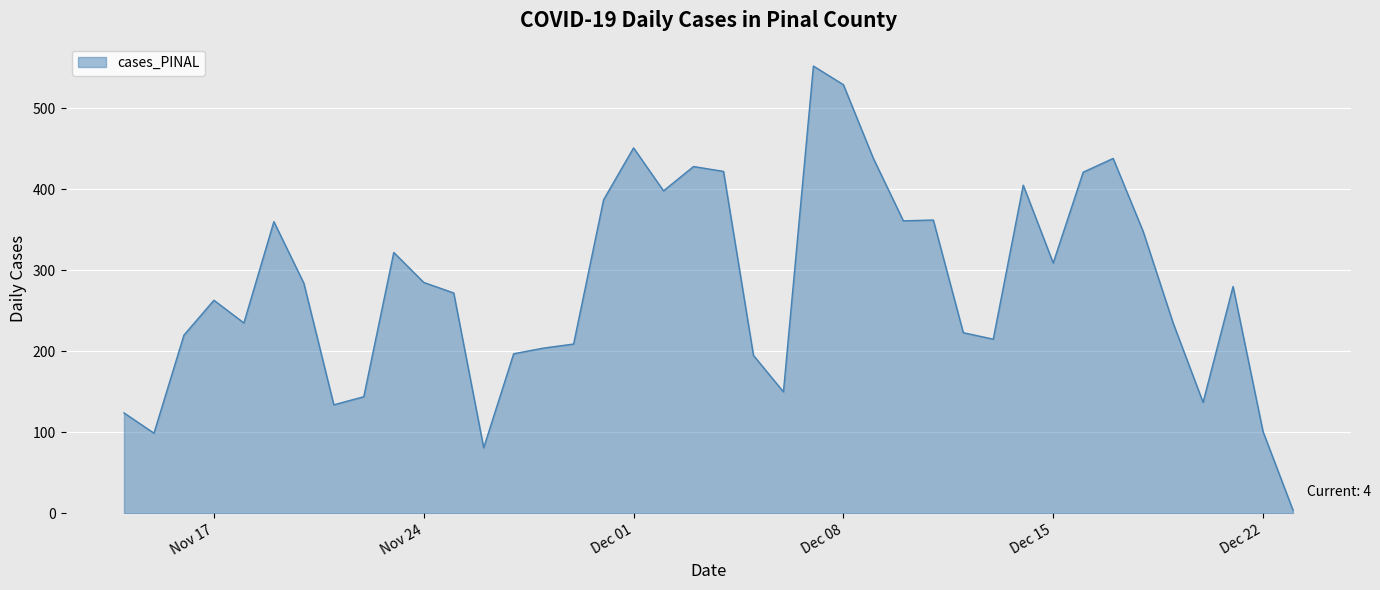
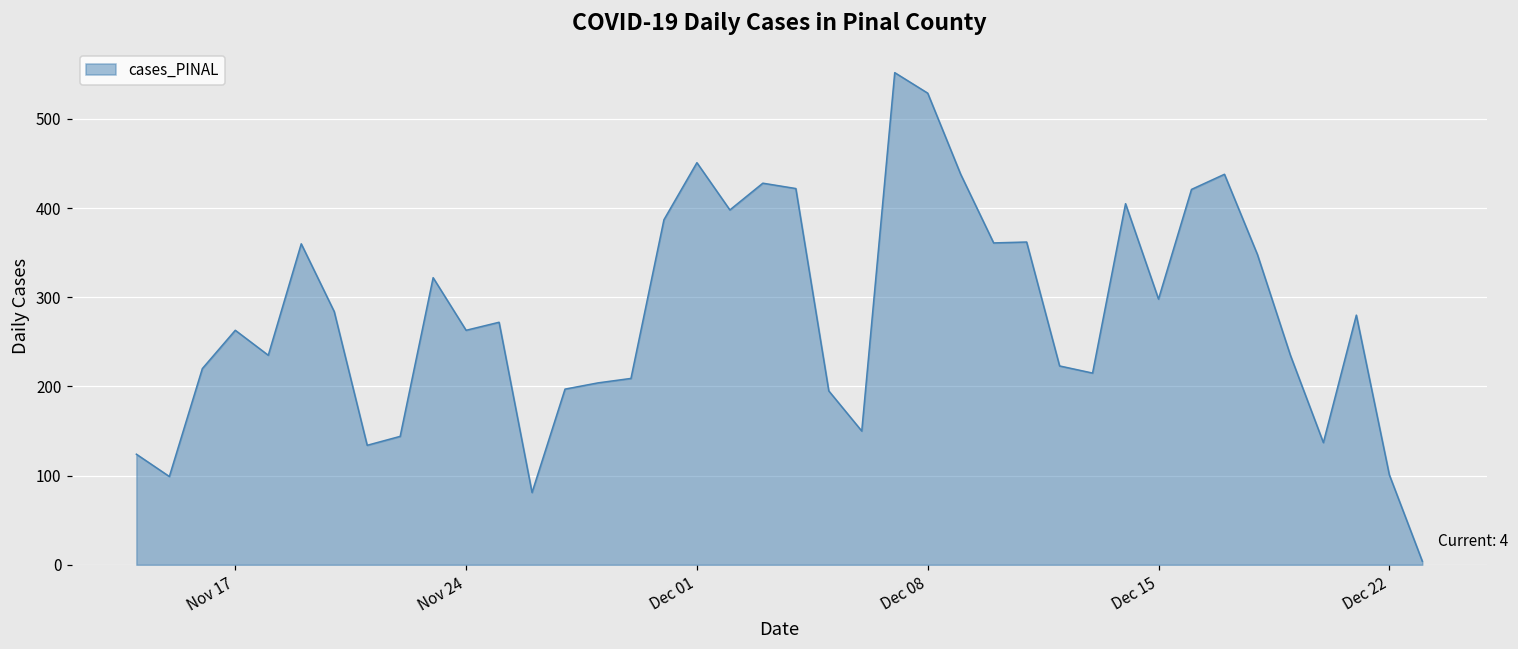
  {
    "Nov 17": 260,
-   "Nov 24": 290,
+   "Nov 24": 260,
    "Dec 01": 450,
    "Dec 08": 530,
-   "Dec 15": 310,
+   "Dec 15": 300,
    "Dec 22": 100
  }
